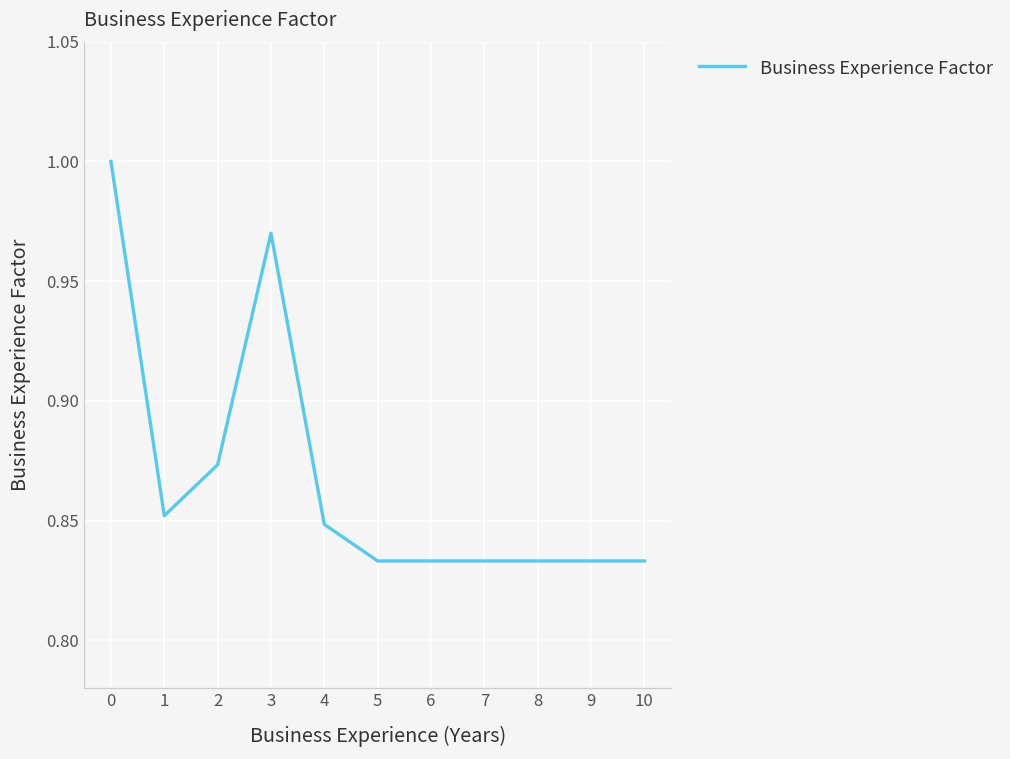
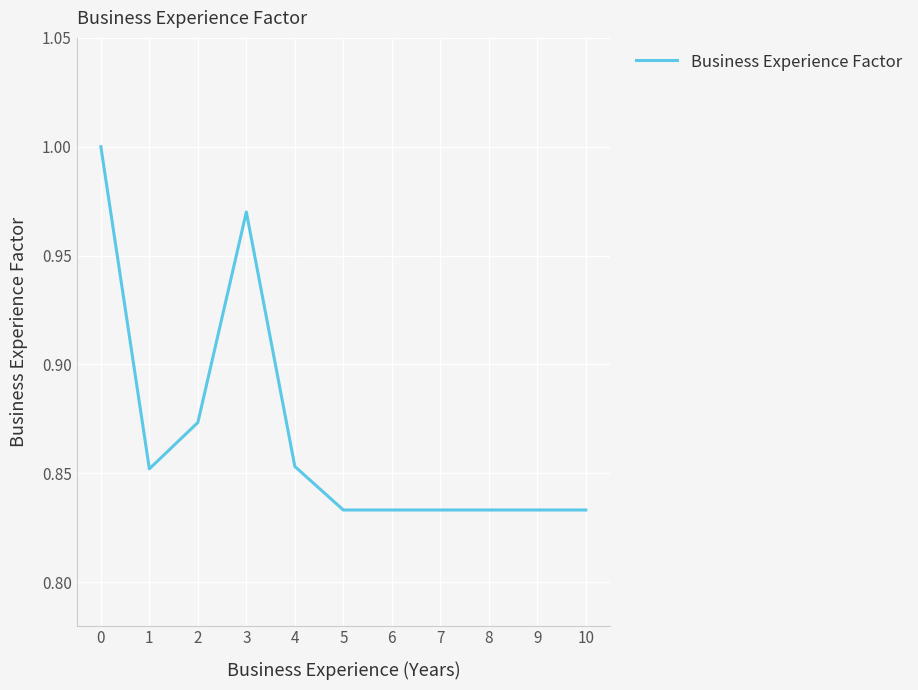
  {
    "0": 1.000,
    "1": 0.852,
    "2": 0.873,
    "3": 0.970,
-   "4": 0.848,
+   "4": 0.853,
    "5": 0.833,
    "6": 0.833,
    "7": 0.833,
    "8": 0.833,
    "9": 0.833,
    "10": 0.833
  }
